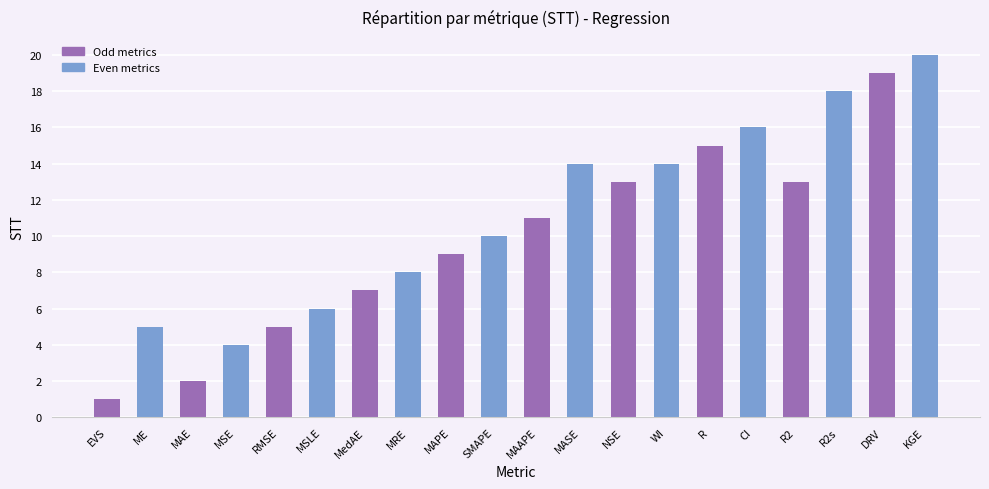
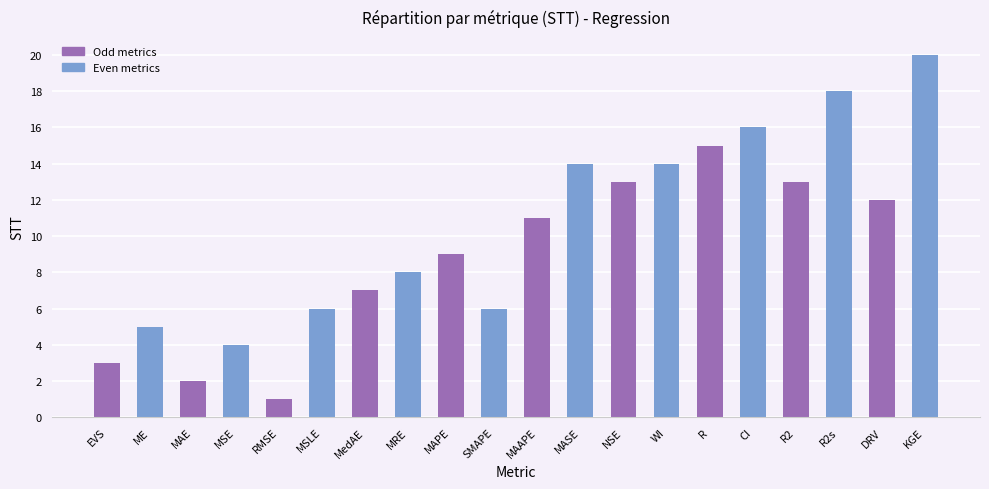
  {
-   "EVS": 1,
+   "EVS": 3,
    "ME": 5,
    "MAE": 2,
    "MSE": 4,
-   "RMSE": 5,
+   "RMSE": 1,
    "MSLE": 6,
    "MedAE": 7,
    "MRE": 8,
    "MAPE": 9,
-   "SMAPE": 10,
+   "SMAPE": 6,
    "MAAPE": 11,
    "MASE": 14,
    "NSE": 13,
    "WI": 14,
    "R": 15,
    "CI": 16,
    "R2": 13,
    "R2s": 18,
-   "DRV": 19,
+   "DRV": 12,
    "KGE": 20
  }
